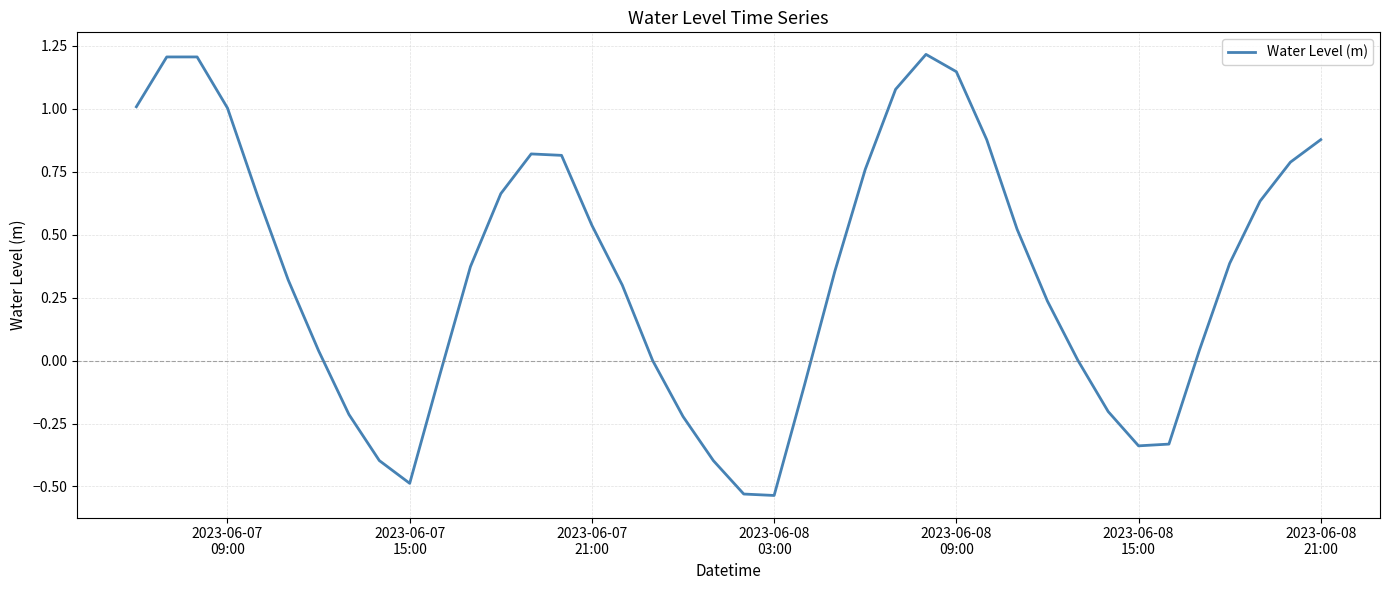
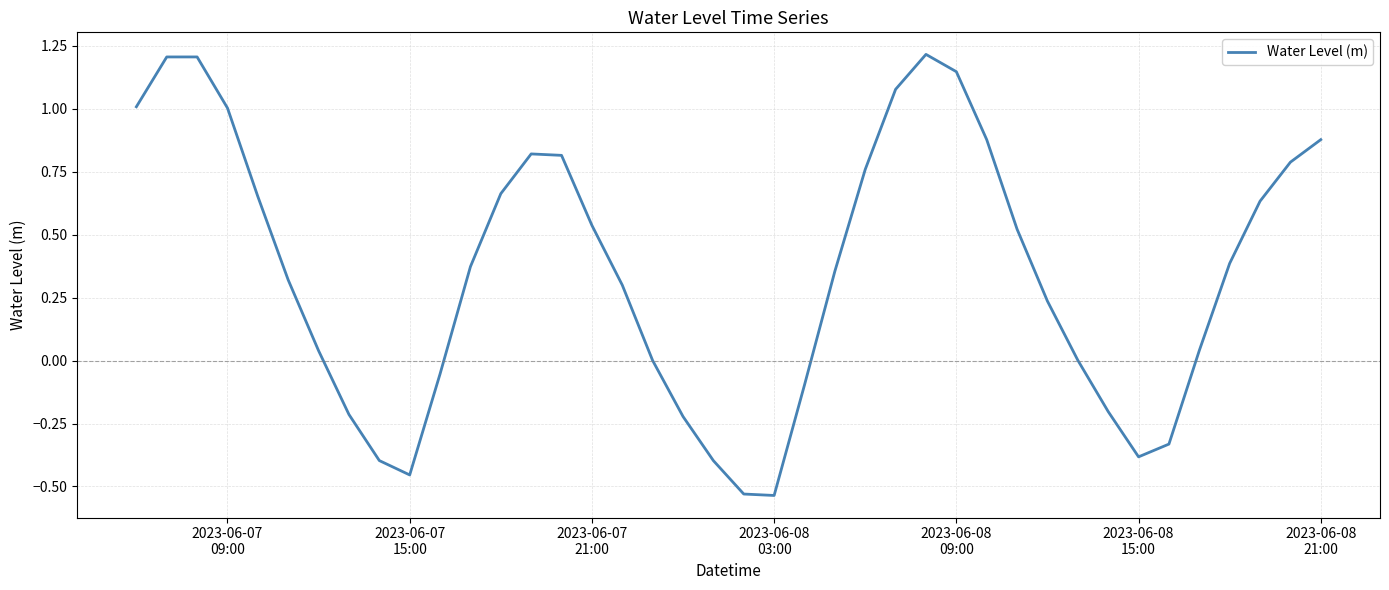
  {
    "2023-06-07 09:00": 1.00,
-   "2023-06-07 15:00": -0.49,
+   "2023-06-07 15:00": -0.45,
    "2023-06-07 21:00": 0.54,
    "2023-06-08 03:00": -0.54,
    "2023-06-08 09:00": 1.15,
-   "2023-06-08 15:00": -0.34,
+   "2023-06-08 15:00": -0.38,
    "2023-06-08 21:00": 0.88
  }
